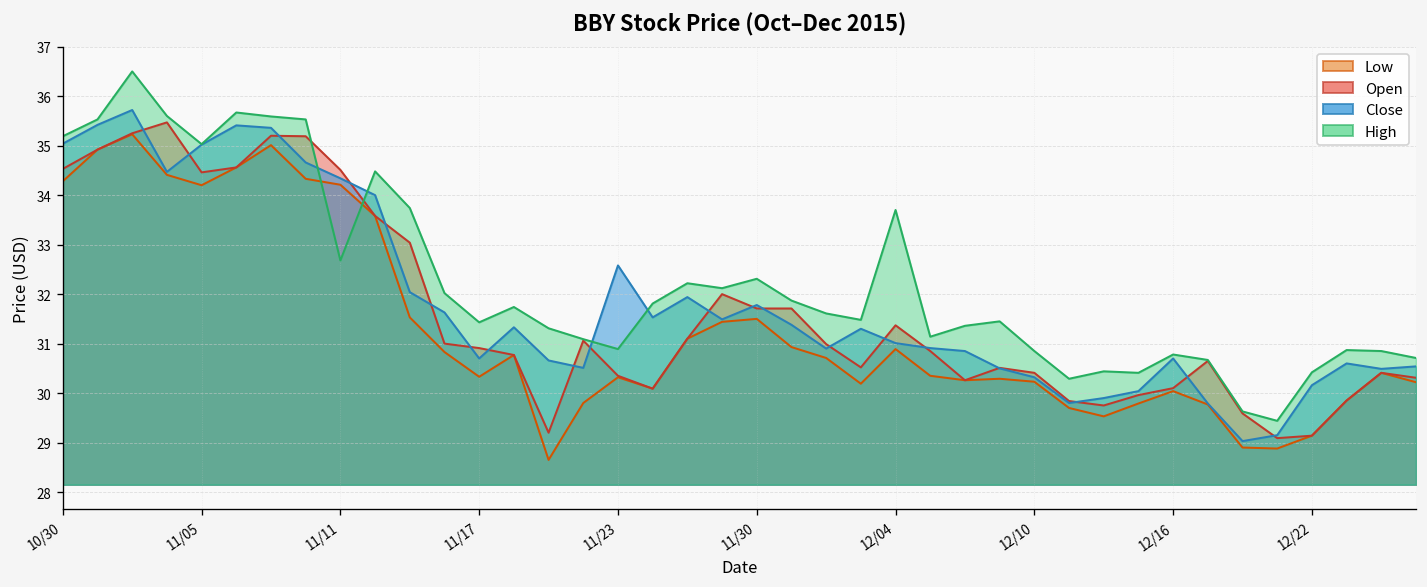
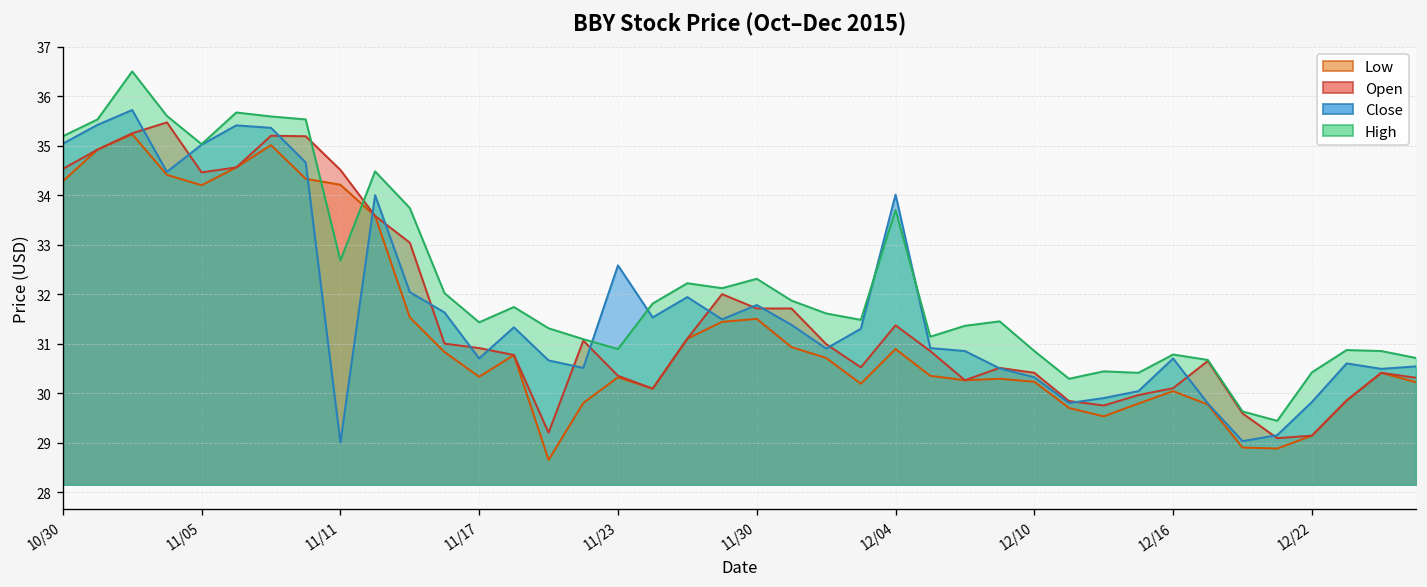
  {
    "Close": {
      "10/30": 35.0,
-     "11/11": 34.3,
+     "11/11": 29.0,
      "11/17": 30.7,
      "11/23": 32.6,
      "11/30": 31.8,
-     "12/04": 31.0,
+     "12/04": 34.0,
      "12/10": 30.3,
      "12/16": 30.7,
-     "12/22": 30.2
+     "12/22": 29.8
    },
    "High": {
      "10/30": 35.2,
      "11/11": 32.7,
      "11/17": 31.4,
      "11/23": 30.9,
      "11/30": 32.3,
      "12/04": 33.7,
      "12/10": 30.9,
      "12/16": 30.8,
      "12/22": 30.4
    }
  }
